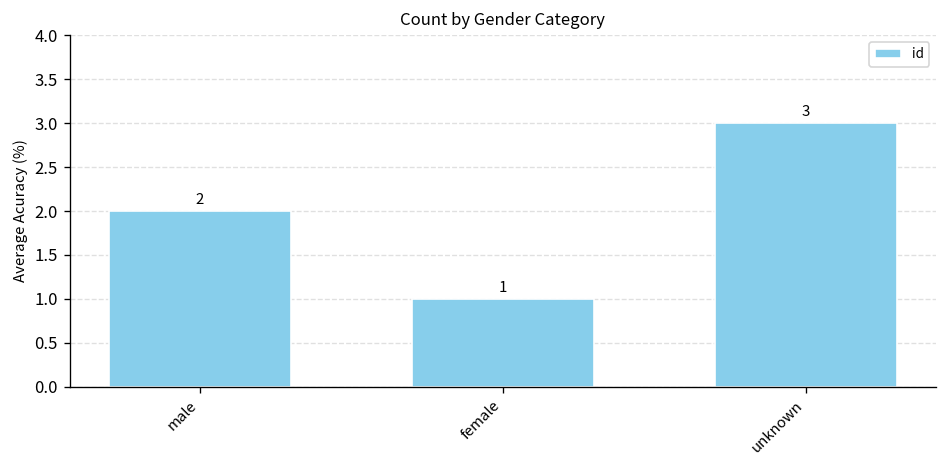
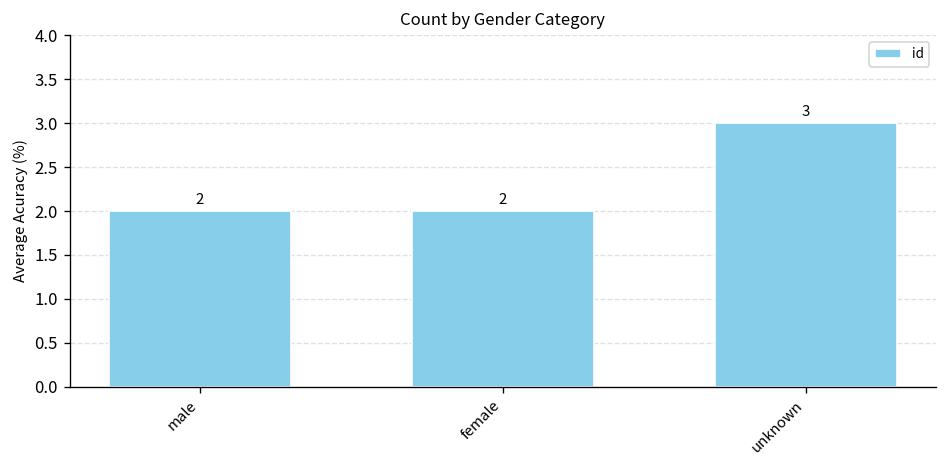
  {
    "male": 2,
-   "female": 1,
+   "female": 2,
    "unknown": 3
  }
